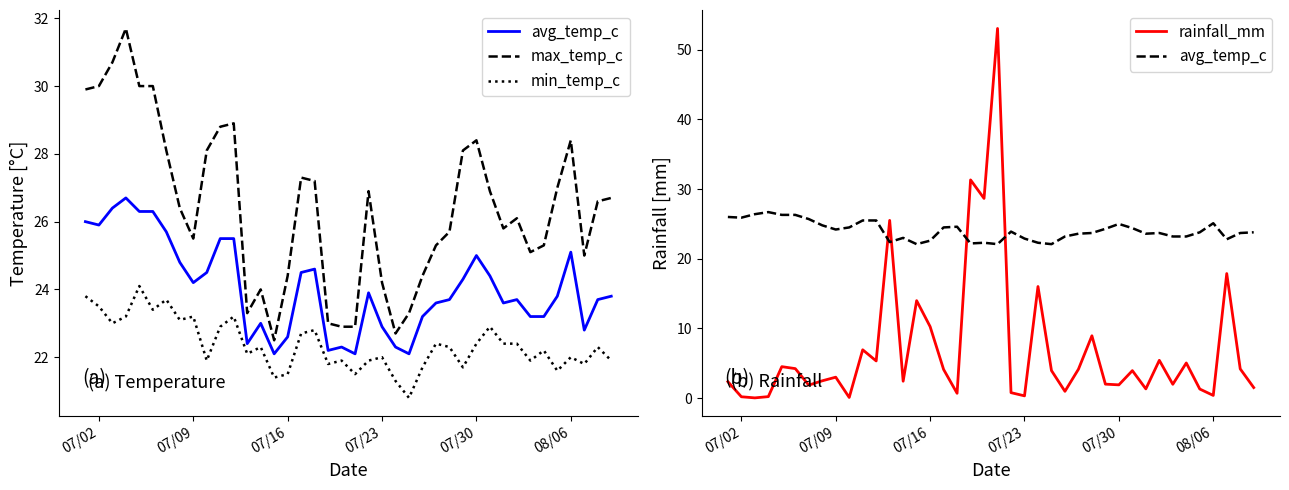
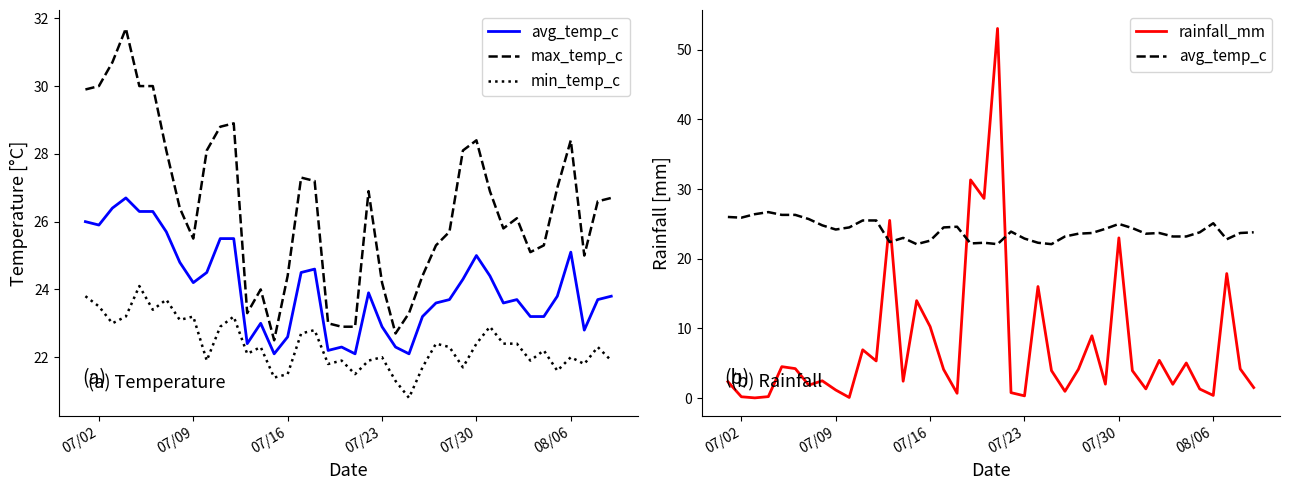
  {
    "(b) Rainfall": {
      "rainfall_mm": {
        "07/02": 0,
-       "07/09": 3,
+       "07/09": 1,
        "07/16": 10,
        "07/23": 0,
-       "07/30": 2,
+       "07/30": 23,
        "08/06": 0
      },
      "avg_temp_c": {
        "07/02": 26,
        "07/09": 24,
        "07/16": 23,
        "07/23": 23,
        "07/30": 25,
        "08/06": 25
      }
    }
  }
